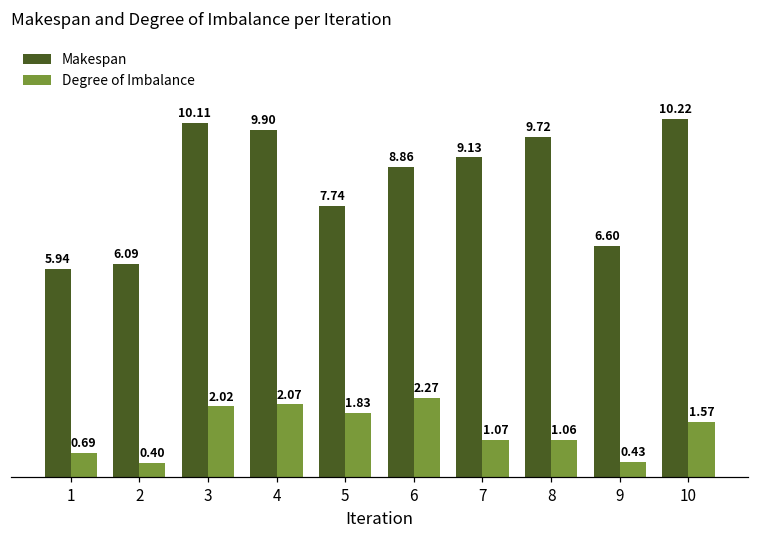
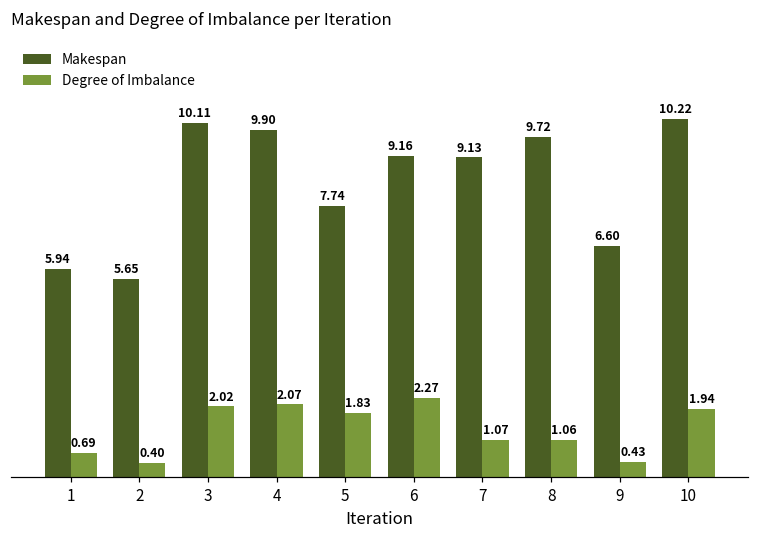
  {
    "Makespan": {
      "1": 5.94,
-     "2": 6.09,
+     "2": 5.65,
      "3": 10.11,
      "4": 9.90,
      "5": 7.74,
-     "6": 8.86,
+     "6": 9.16,
      "7": 9.13,
      "8": 9.72,
      "9": 6.60,
      "10": 10.22
    },
    "Degree of Imbalance": {
      "1": 0.69,
      "2": 0.40,
      "3": 2.02,
      "4": 2.07,
      "5": 1.83,
      "6": 2.27,
      "7": 1.07,
      "8": 1.06,
      "9": 0.43,
-     "10": 1.57
+     "10": 1.94
    }
  }
